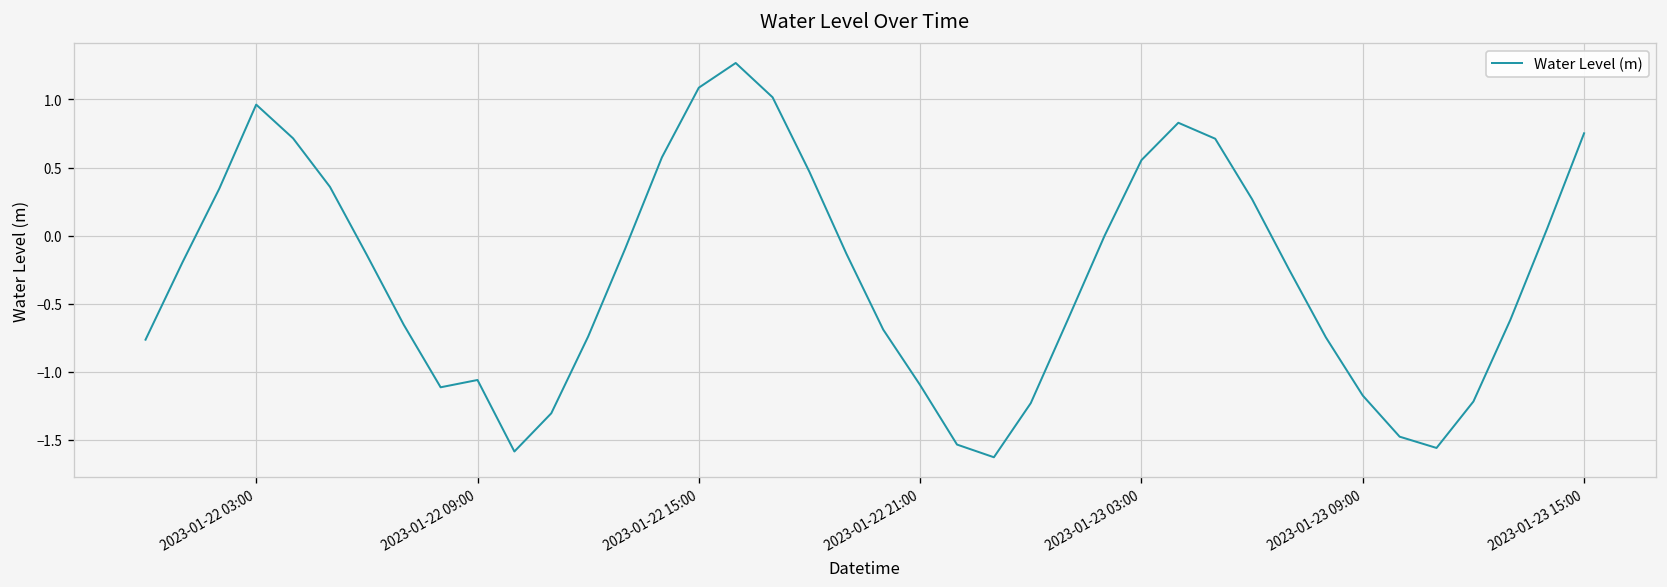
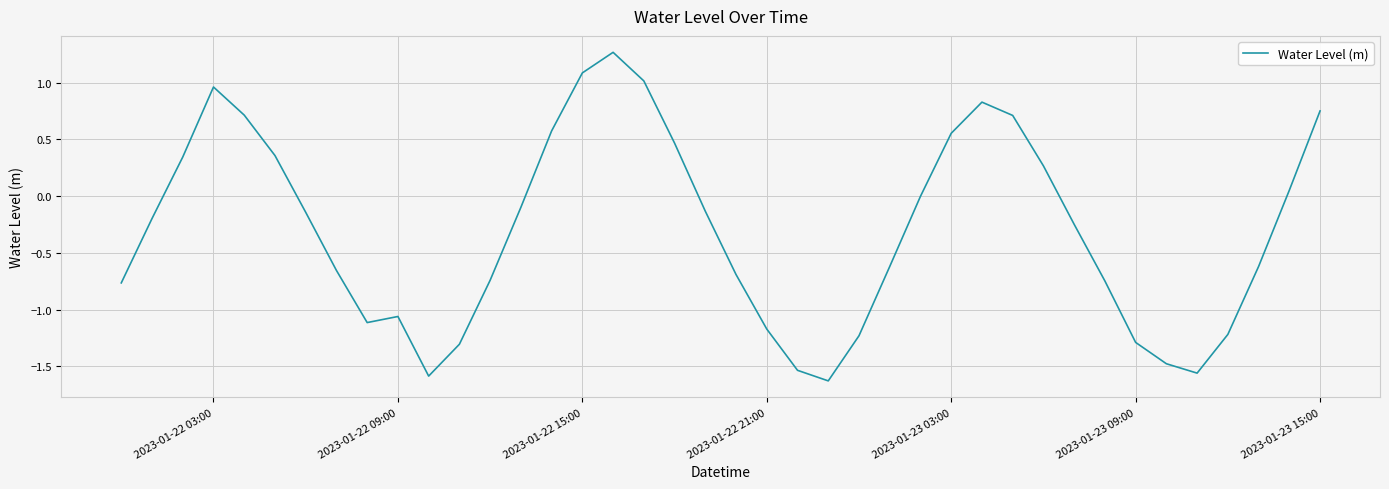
  {
    "2023-01-22 03:00": 0.96,
    "2023-01-22 09:00": -1.06,
    "2023-01-22 15:00": 1.09,
-   "2023-01-22 21:00": -1.10,
+   "2023-01-22 21:00": -1.17,
    "2023-01-23 03:00": 0.55,
-   "2023-01-23 09:00": -1.17,
+   "2023-01-23 09:00": -1.29,
    "2023-01-23 15:00": 0.75
  }
